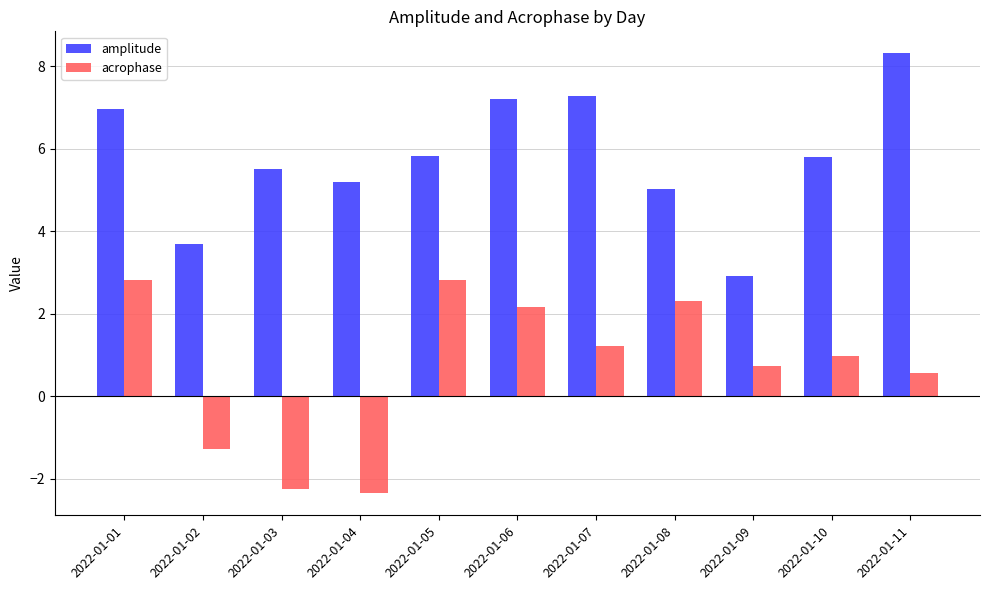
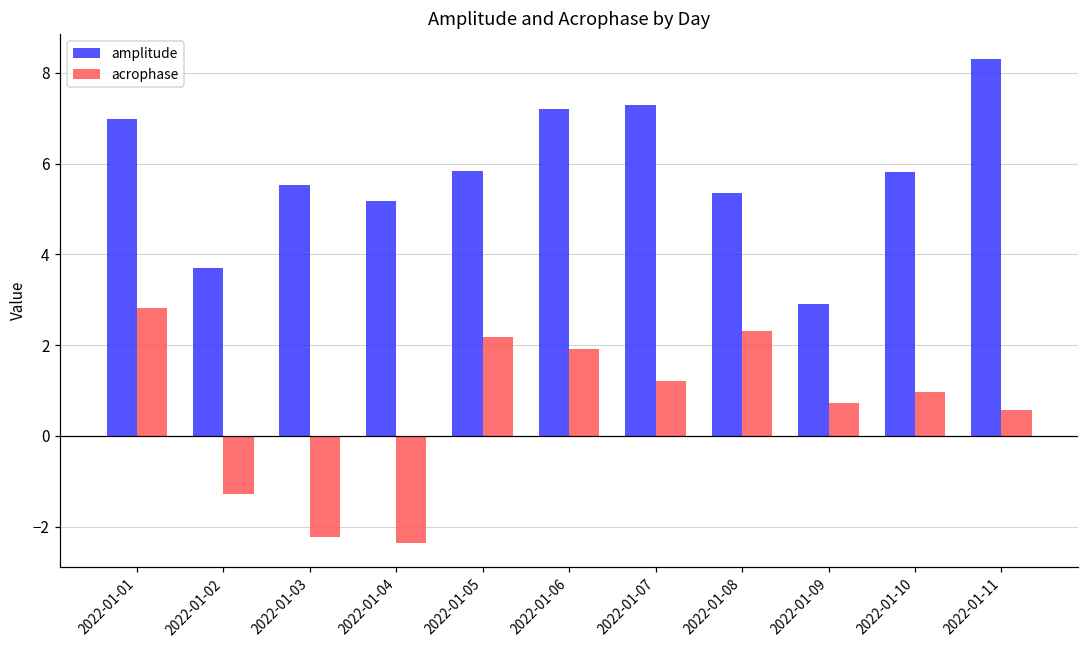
  {
    "amplitude": {
      "2022-01-01": 7.0,
      "2022-01-02": 3.7,
      "2022-01-03": 5.5,
      "2022-01-04": 5.2,
      "2022-01-05": 5.8,
      "2022-01-06": 7.2,
      "2022-01-07": 7.3,
-     "2022-01-08": 5.0,
+     "2022-01-08": 5.4,
      "2022-01-09": 2.9,
      "2022-01-10": 5.8,
      "2022-01-11": 8.3
    },
    "acrophase": {
      "2022-01-01": 2.8,
      "2022-01-02": -1.3,
      "2022-01-03": -2.2,
      "2022-01-04": -2.4,
-     "2022-01-05": 2.8,
-     "2022-01-06": 2.2,
+     "2022-01-05": 2.2,
+     "2022-01-06": 1.9,
      "2022-01-07": 1.2,
      "2022-01-08": 2.3,
      "2022-01-09": 0.7,
      "2022-01-10": 1.0,
      "2022-01-11": 0.6
    }
  }
